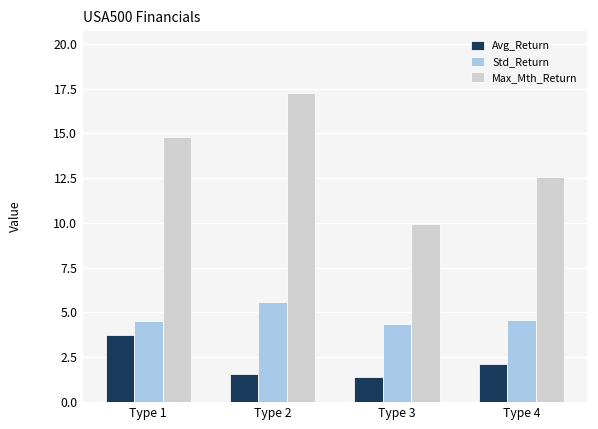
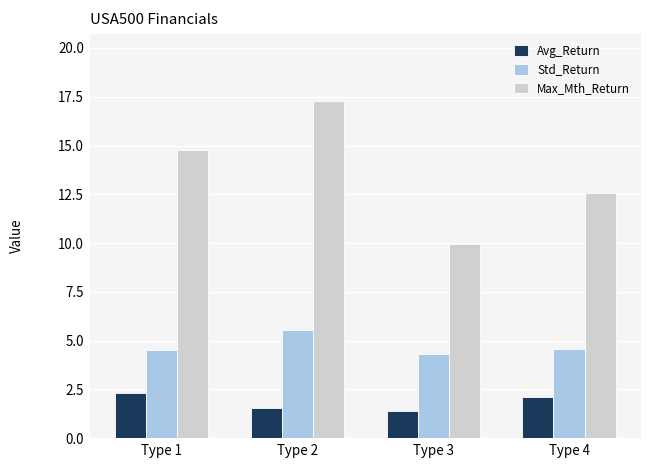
  {
    "Avg_Return": {
-     "Type 1": 3.7,
+     "Type 1": 2.3,
      "Type 2": 1.5,
      "Type 3": 1.4,
      "Type 4": 2.1
    }
  }
